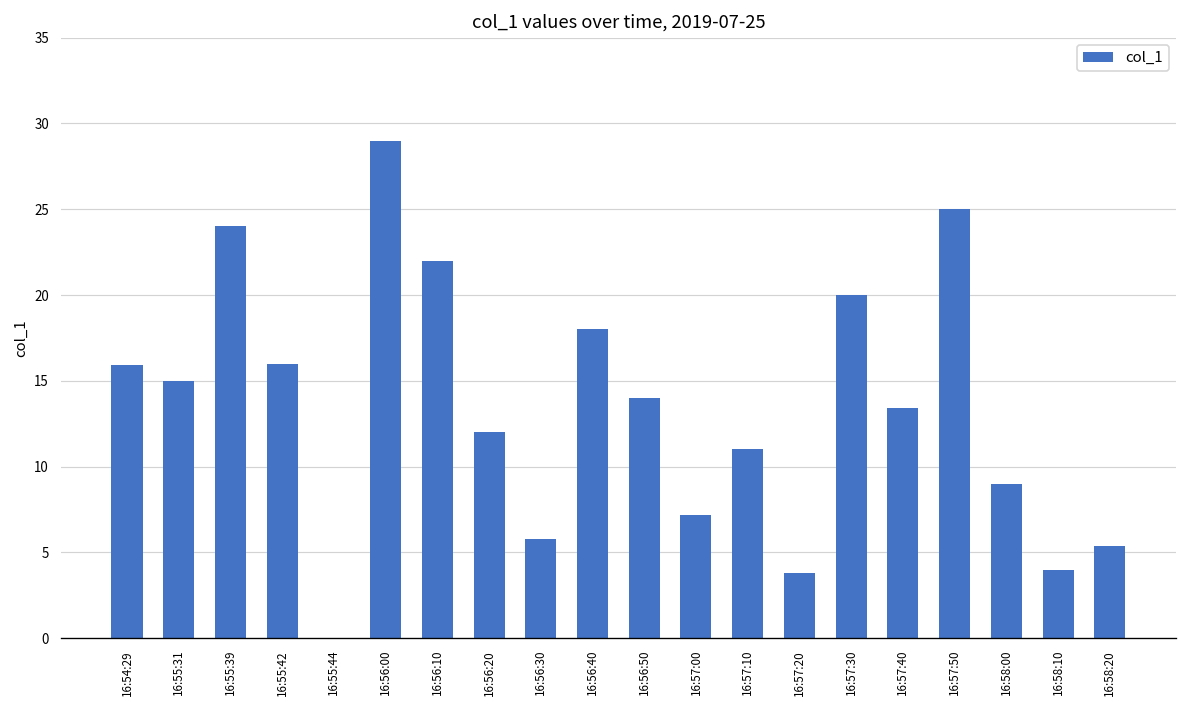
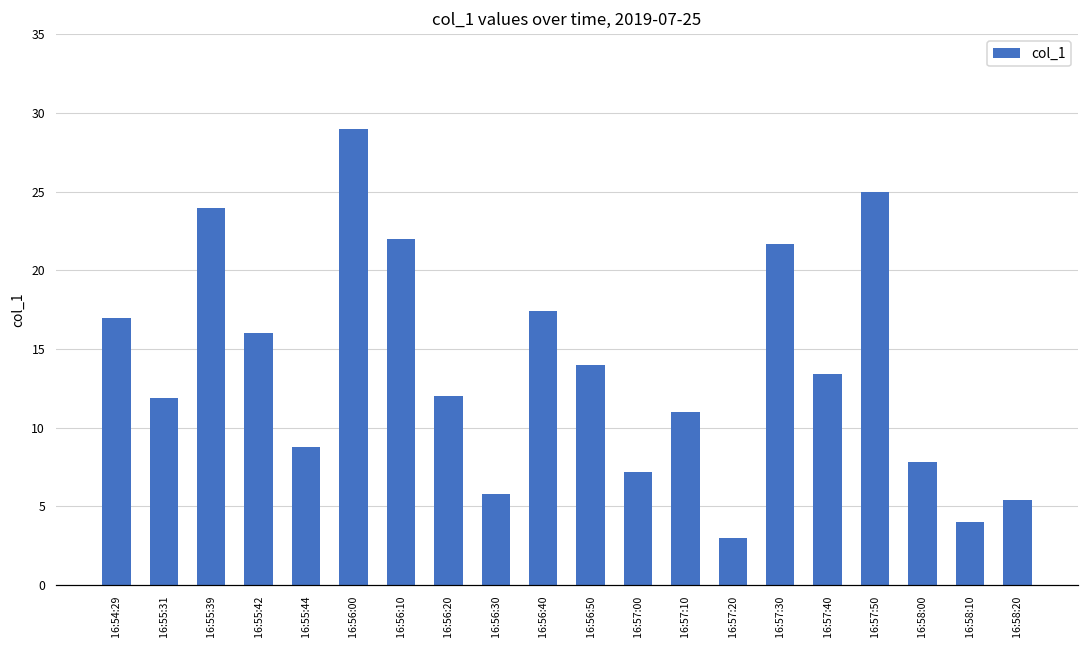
  {
-   "16:54:29": 15.9,
-   "16:55:31": 15.0,
+   "16:54:29": 17.0,
+   "16:55:31": 11.9,
    "16:55:39": 24.0,
    "16:55:42": 16.0,
-   "16:55:44": 0.0,
+   "16:55:44": 8.8,
    "16:56:00": 29.0,
    "16:56:10": 22.0,
    "16:56:20": 12.0,
    "16:56:30": 5.8,
-   "16:56:40": 18.0,
+   "16:56:40": 17.4,
    "16:56:50": 14.0,
    "16:57:00": 7.2,
    "16:57:10": 11.0,
-   "16:57:20": 3.8,
-   "16:57:30": 20.0,
+   "16:57:20": 3.0,
+   "16:57:30": 21.7,
    "16:57:40": 13.4,
    "16:57:50": 25.0,
-   "16:58:00": 9.0,
+   "16:58:00": 7.8,
    "16:58:10": 4.0,
    "16:58:20": 5.4
  }
